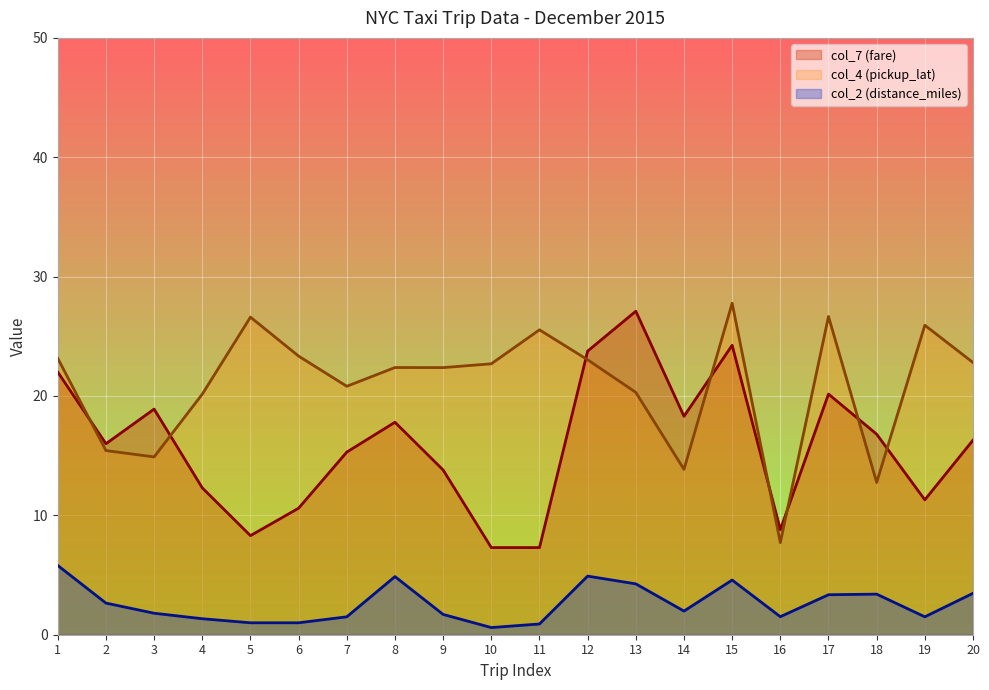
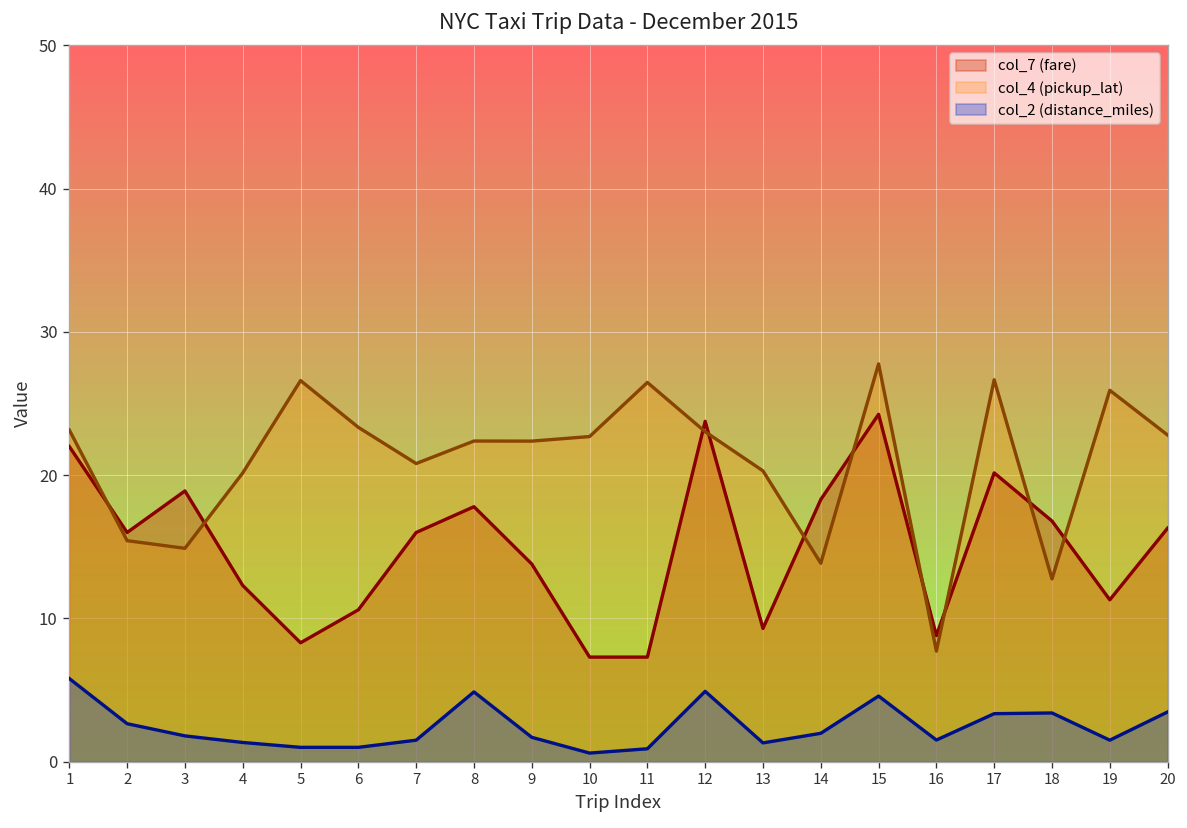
  {
    "col_7 (fare)": {
      "1": 22.0,
      "2": 16.0,
      "3": 18.9,
      "4": 12.3,
      "5": 8.3,
      "6": 10.6,
-     "7": 15.3,
+     "7": 16.0,
      "8": 17.8,
      "9": 13.8,
      "10": 7.3,
      "11": 7.3,
      "12": 23.8,
-     "13": 27.1,
+     "13": 9.3,
      "14": 18.3,
      "15": 24.3,
      "16": 8.8,
      "17": 20.2,
      "18": 16.8,
      "19": 11.3,
      "20": 16.3
    },
    "col_4 (pickup_lat)": {
      "1": 23.1,
      "2": 15.4,
      "3": 14.9,
      "4": 20.2,
      "5": 26.6,
      "6": 23.3,
      "7": 20.8,
      "8": 22.4,
      "9": 22.4,
      "10": 22.7,
-     "11": 25.5,
+     "11": 26.5,
      "12": 23.0,
      "13": 20.3,
      "14": 13.9,
      "15": 27.8,
      "16": 7.7,
      "17": 26.7,
      "18": 12.8,
      "19": 25.9,
      "20": 22.8
    },
    "col_2 (distance_miles)": {
      "1": 5.8,
      "2": 2.7,
      "3": 1.8,
      "4": 1.3,
      "5": 1.0,
      "6": 1.0,
      "7": 1.5,
      "8": 4.9,
      "9": 1.7,
      "10": 0.6,
      "11": 0.9,
      "12": 4.9,
-     "13": 4.3,
+     "13": 1.3,
      "14": 2.0,
      "15": 4.6,
      "16": 1.5,
      "17": 3.4,
      "18": 3.4,
      "19": 1.5,
      "20": 3.5
    }
  }
